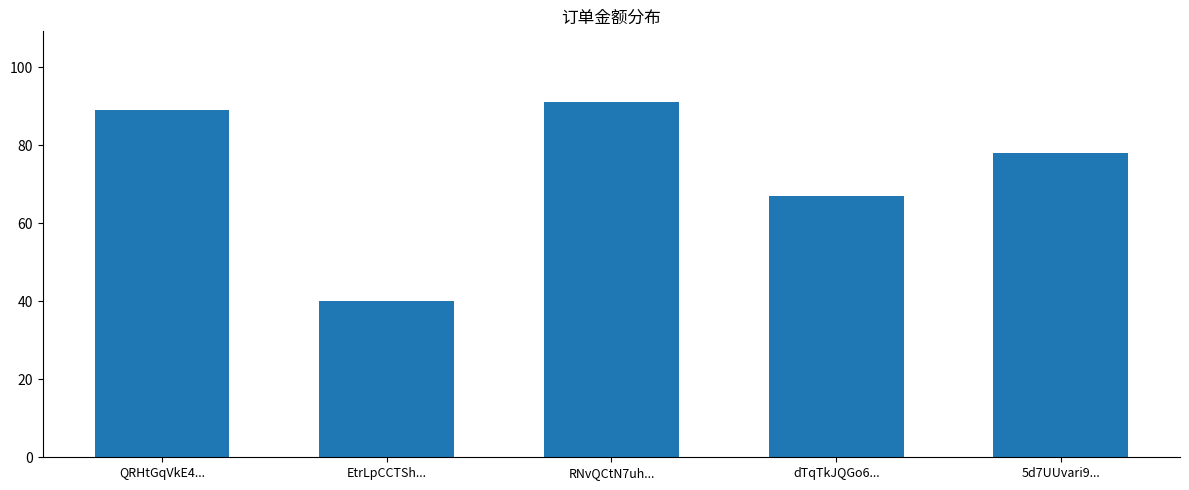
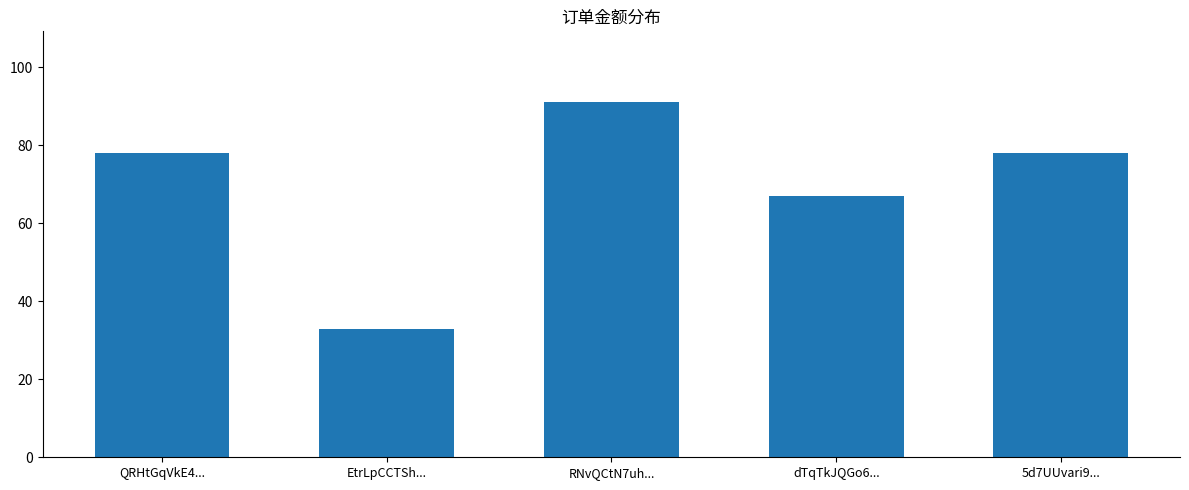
  {
-   "QRHtGqVkE4...": 89,
-   "EtrLpCCTSh...": 40,
+   "QRHtGqVkE4...": 78,
+   "EtrLpCCTSh...": 33,
    "RNvQCtN7uh...": 91,
    "dTqTkJQGo6...": 67,
    "5d7UUvari9...": 78
  }
